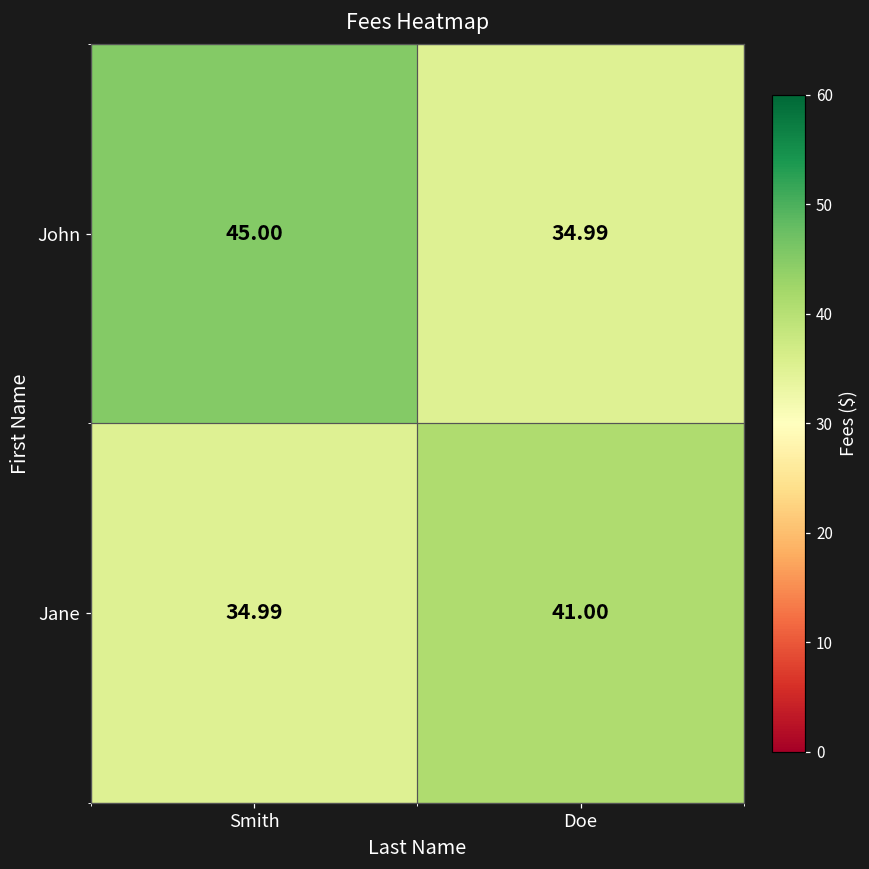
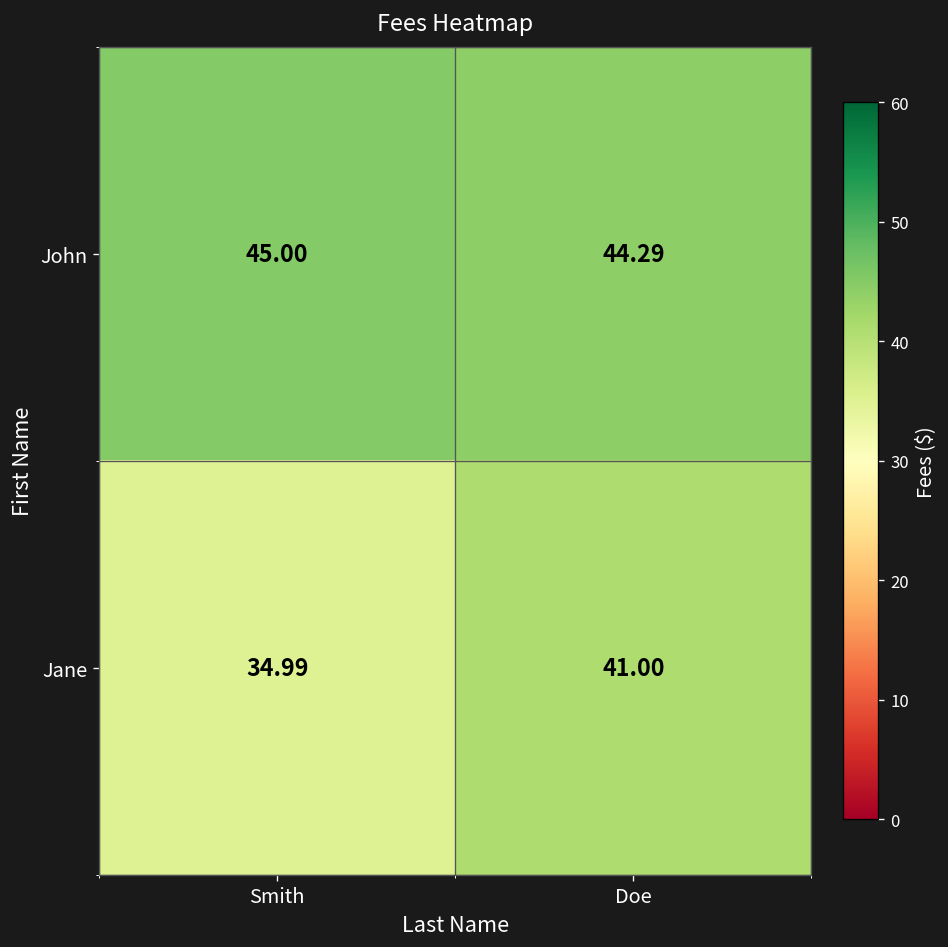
  {
    "John": {
      "Smith": 45.00,
-     "Doe": 34.99
+     "Doe": 44.29
    },
    "Jane": {
      "Smith": 34.99,
      "Doe": 41.00
    }
  }
